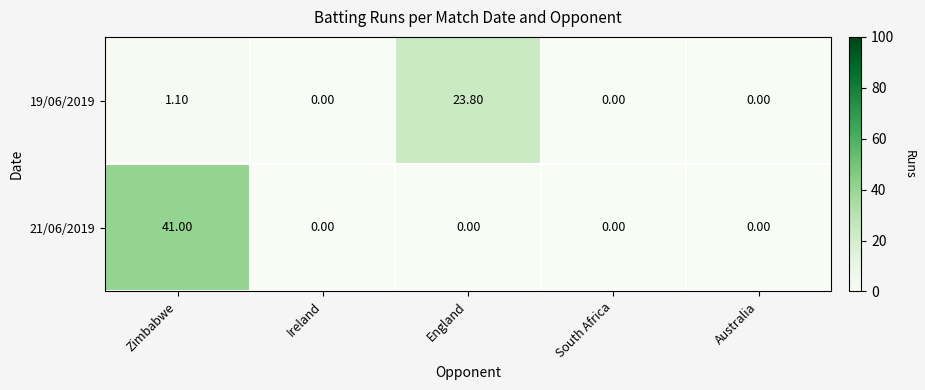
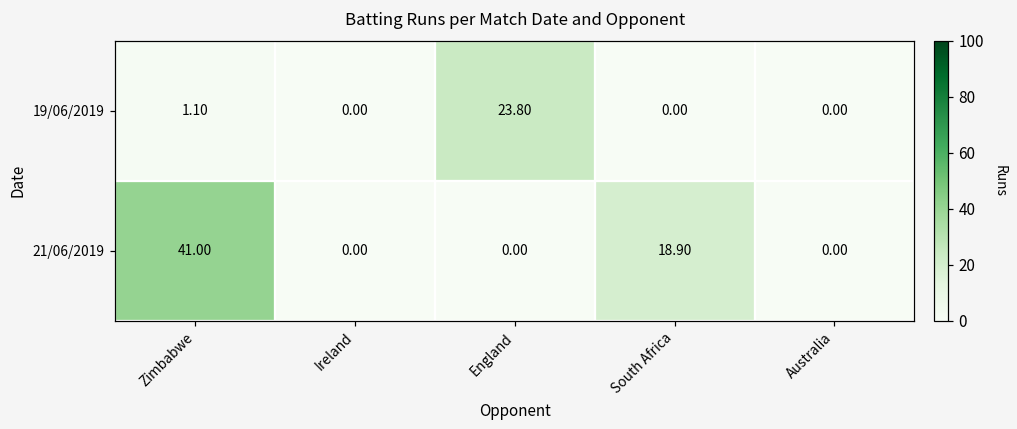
  {
    "19/06/2019": {
      "Zimbabwe": 1.10,
      "Ireland": 0.00,
      "England": 23.80,
      "South Africa": 0.00,
      "Australia": 0.00
    },
    "21/06/2019": {
      "Zimbabwe": 41.00,
      "Ireland": 0.00,
      "England": 0.00,
-     "South Africa": 0.00,
+     "South Africa": 18.90,
      "Australia": 0.00
    }
  }
